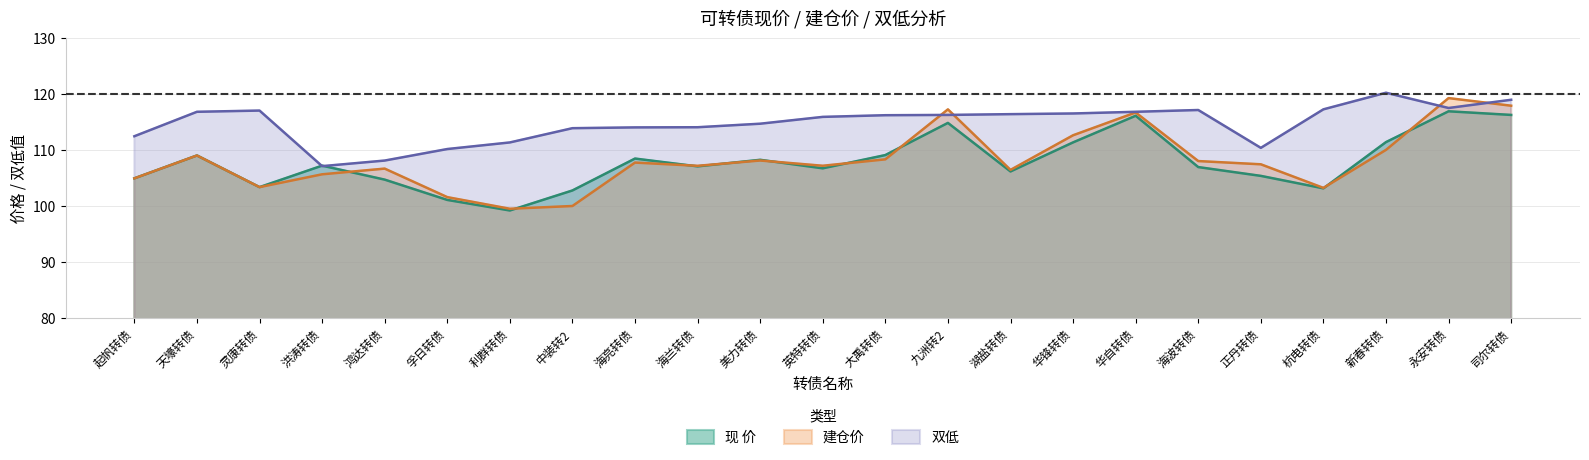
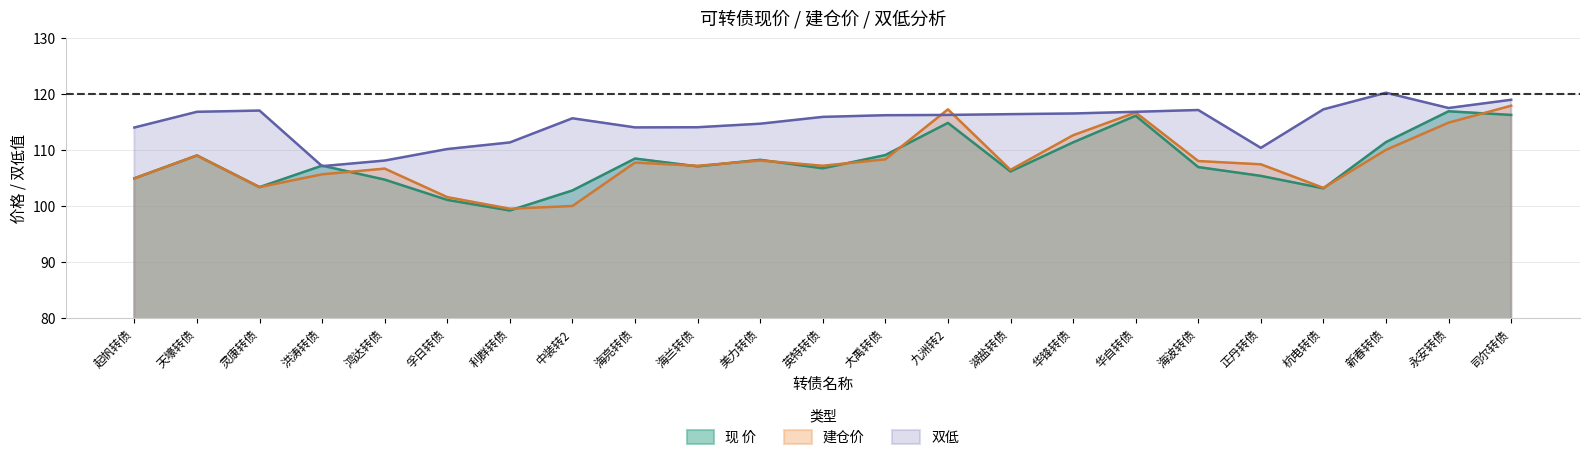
  {
    "现 价": {
      "鸿达转债": 105,
      "孚日转债": 101,
      "中装转2": 103,
      "海亮转债": 108,
      "英特转债": 107,
      "大禹转债": 109,
      "九洲转2": 115,
      "华锋转债": 111,
      "华自转债": 116,
      "海波转债": 107,
      "正丹转债": 105,
      "新春转债": 111,
      "永安转债": 117,
      "司尔转债": 116
    },
    "建仓价": {
      "洪涛转债": 106,
      "鸿达转债": 107,
      "孚日转债": 102,
      "中装转2": 100,
      "海亮转债": 108,
      "英特转债": 107,
      "大禹转债": 108,
      "九洲转2": 117,
      "华锋转债": 113,
      "海波转债": 108,
      "正丹转债": 107,
      "新春转债": 110,
-     "永安转债": 119,
+     "永安转债": 115,
      "司尔转债": 118
    },
    "双低": {
-     "起帆转债": 112,
+     "起帆转债": 114,
      "天壕转债": 117,
      "灵康转债": 117,
      "鸿达转债": 108,
      "孚日转债": 110,
      "利群转债": 111,
-     "中装转2": 114,
+     "中装转2": 116,
      "海亮转债": 114,
      "海兰转债": 114,
      "美力转债": 115,
      "英特转债": 116,
      "大禹转债": 116,
      "九洲转2": 116,
      "湖盐转债": 116,
      "华锋转债": 117,
      "海波转债": 117,
      "正丹转债": 110,
      "杭电转债": 117,
      "新春转债": 120,
      "永安转债": 118,
      "司尔转债": 119
    }
  }
